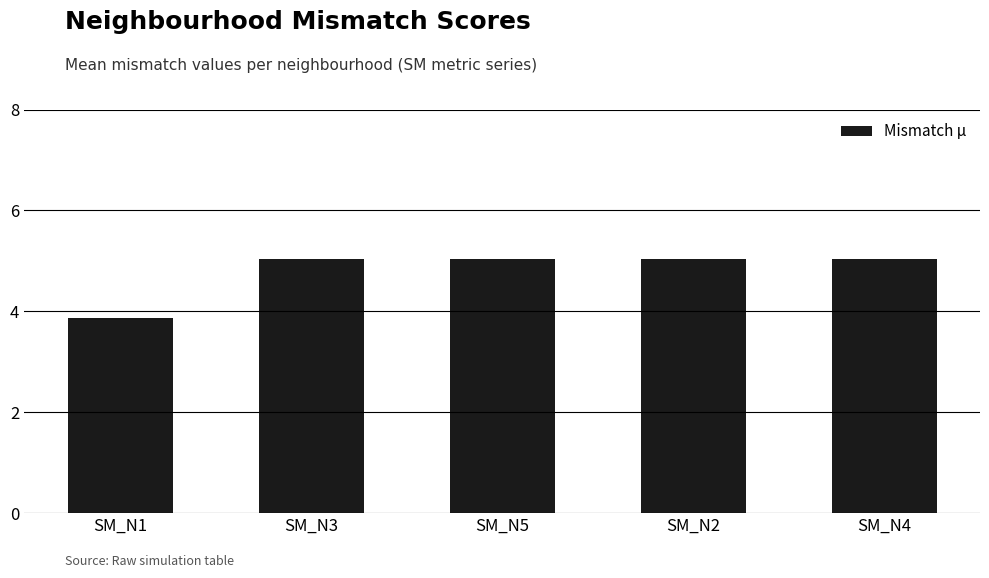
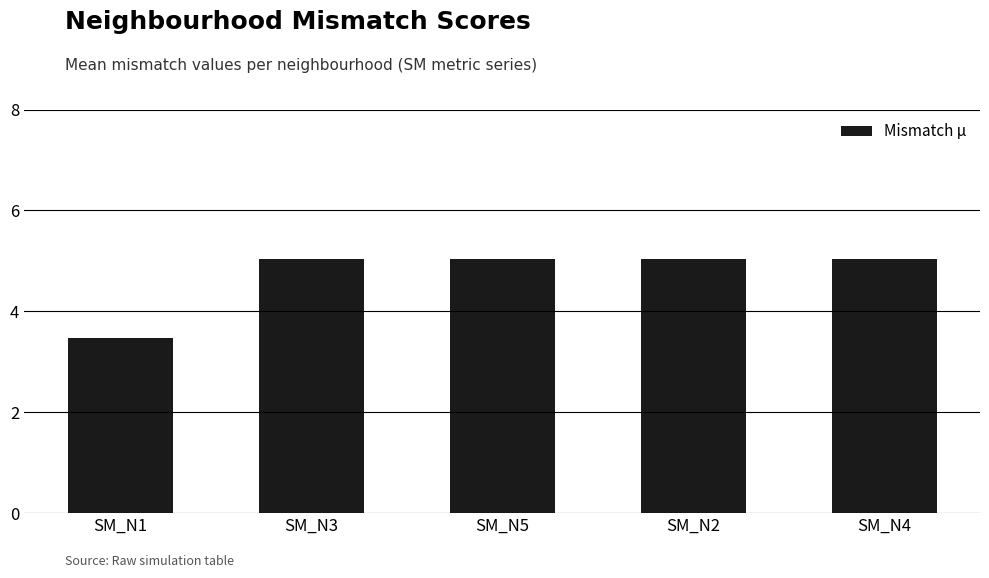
  {
-   "SM_N1": 3.9,
+   "SM_N1": 3.5,
    "SM_N3": 5.0,
    "SM_N5": 5.0,
    "SM_N2": 5.0,
    "SM_N4": 5.0
  }
